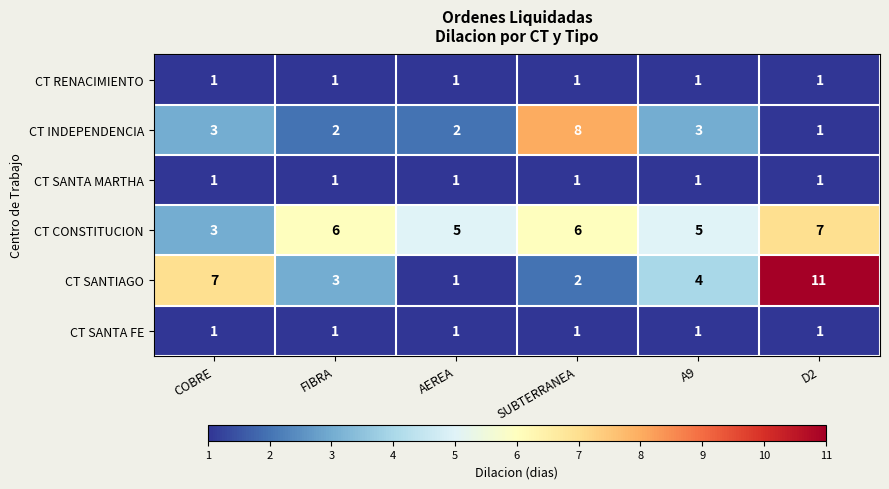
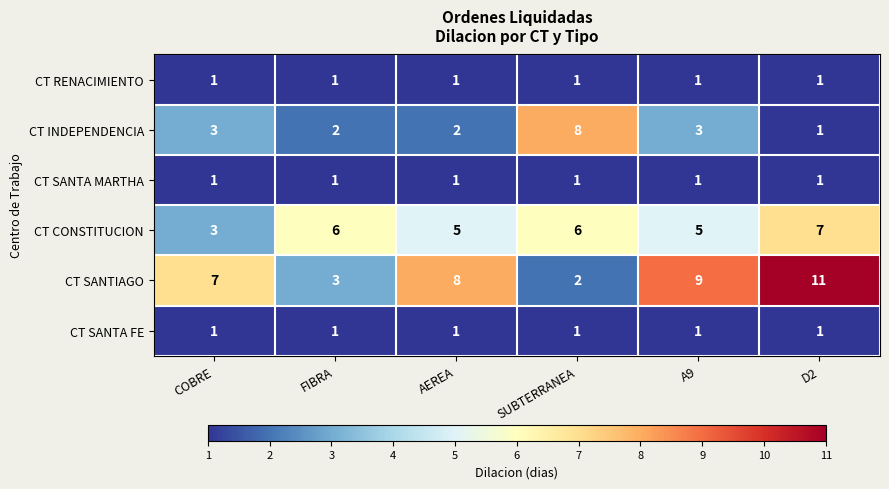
  {
    "CT RENACIMIENTO": {
      "COBRE": 1,
      "FIBRA": 1,
      "AEREA": 1,
      "SUBTERRANEA": 1,
      "A9": 1,
      "D2": 1
    },
    "CT INDEPENDENCIA": {
      "COBRE": 3,
      "FIBRA": 2,
      "AEREA": 2,
      "SUBTERRANEA": 8,
      "A9": 3,
      "D2": 1
    },
    "CT SANTA MARTHA": {
      "COBRE": 1,
      "FIBRA": 1,
      "AEREA": 1,
      "SUBTERRANEA": 1,
      "A9": 1,
      "D2": 1
    },
    "CT CONSTITUCION": {
      "COBRE": 3,
      "FIBRA": 6,
      "AEREA": 5,
      "SUBTERRANEA": 6,
      "A9": 5,
      "D2": 7
    },
    "CT SANTIAGO": {
      "COBRE": 7,
      "FIBRA": 3,
-     "AEREA": 1,
+     "AEREA": 8,
      "SUBTERRANEA": 2,
-     "A9": 4,
+     "A9": 9,
      "D2": 11
    },
    "CT SANTA FE": {
      "COBRE": 1,
      "FIBRA": 1,
      "AEREA": 1,
      "SUBTERRANEA": 1,
      "A9": 1,
      "D2": 1
    }
  }
